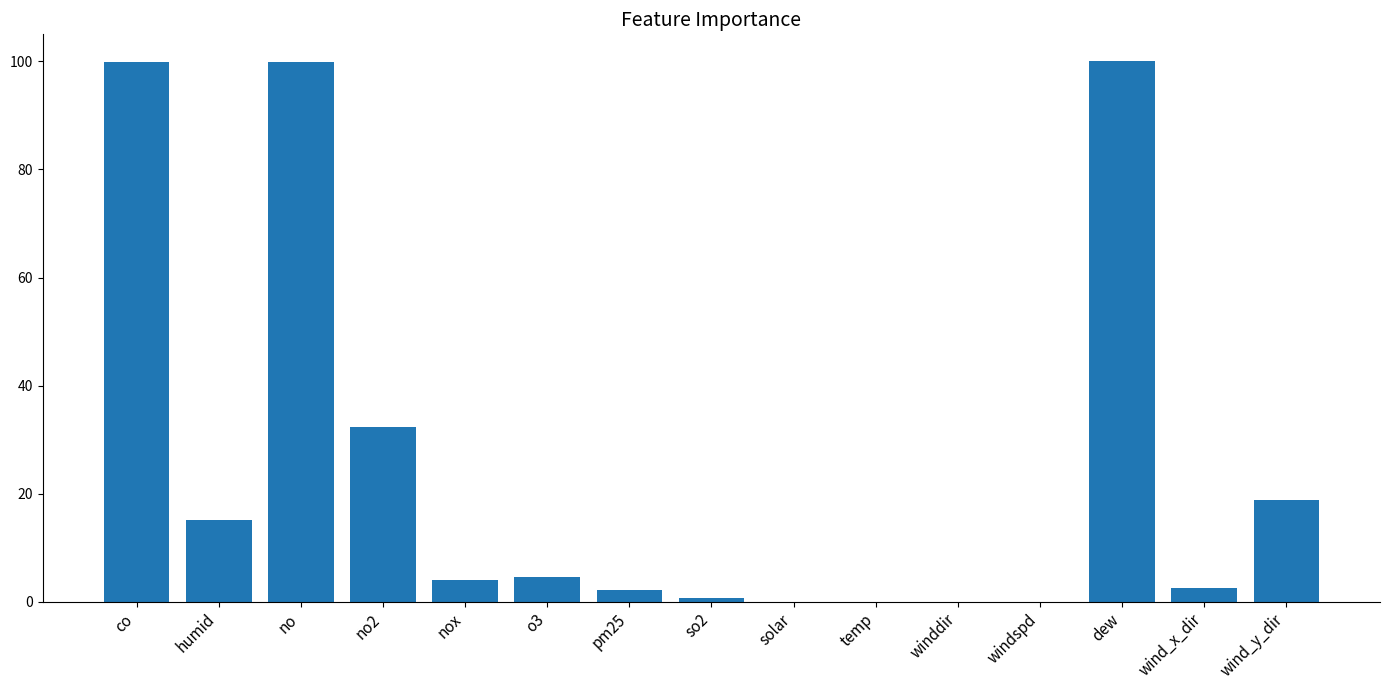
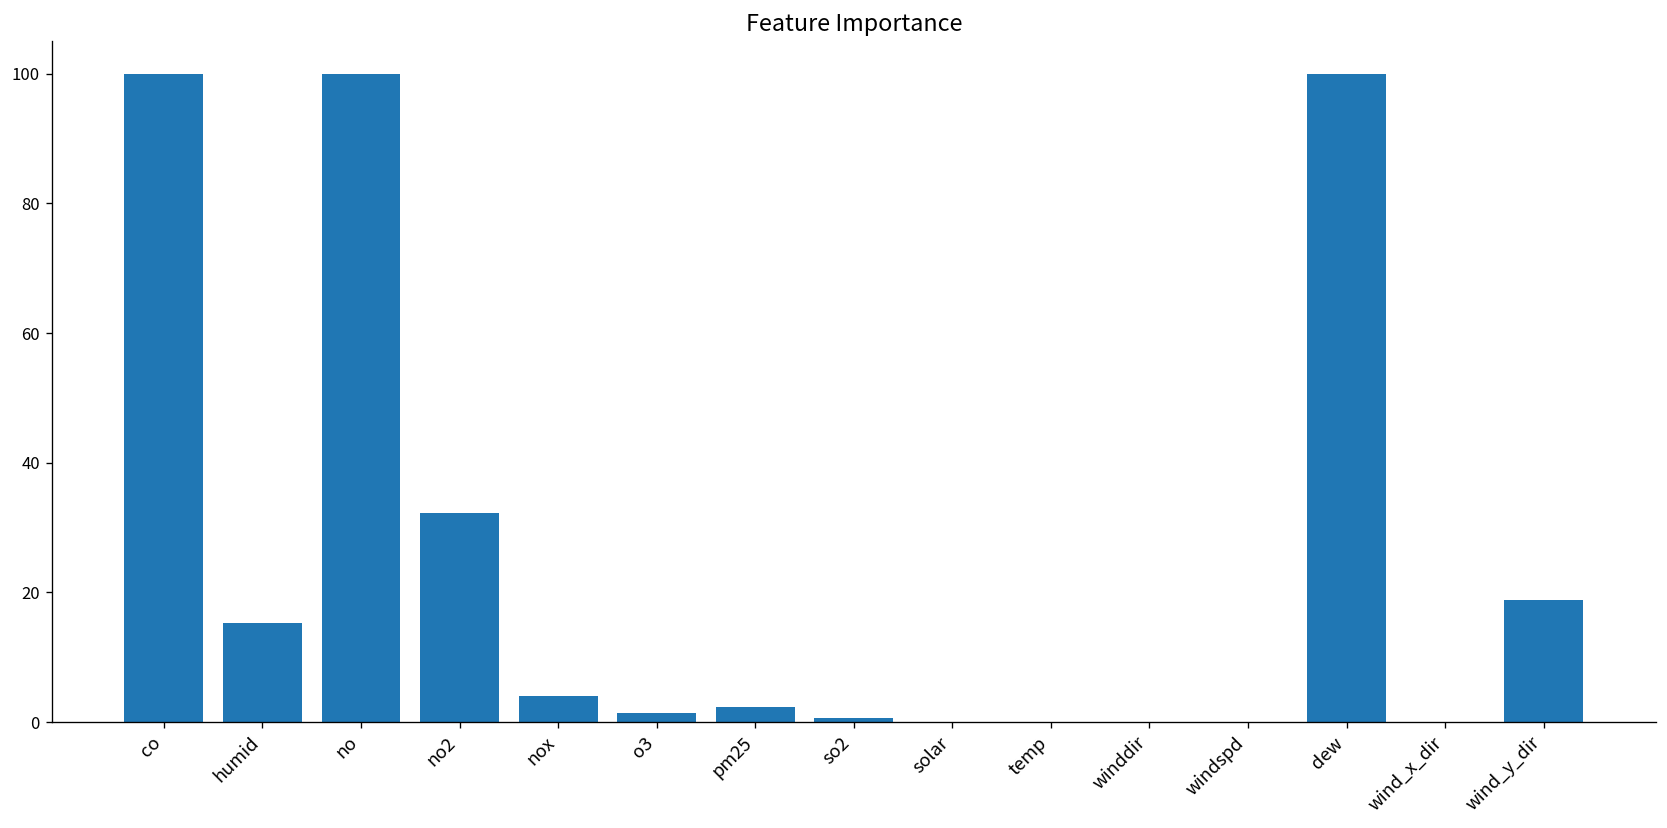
  {
    "co": 100,
    "humid": 15,
    "no": 100,
    "no2": 32,
    "nox": 4,
-   "o3": 5,
+   "o3": 1,
    "pm25": 2,
    "so2": 1,
    "dew": 100,
-   "wind_x_dir": 3,
+   "wind_x_dir": 0,
    "wind_y_dir": 19
  }
